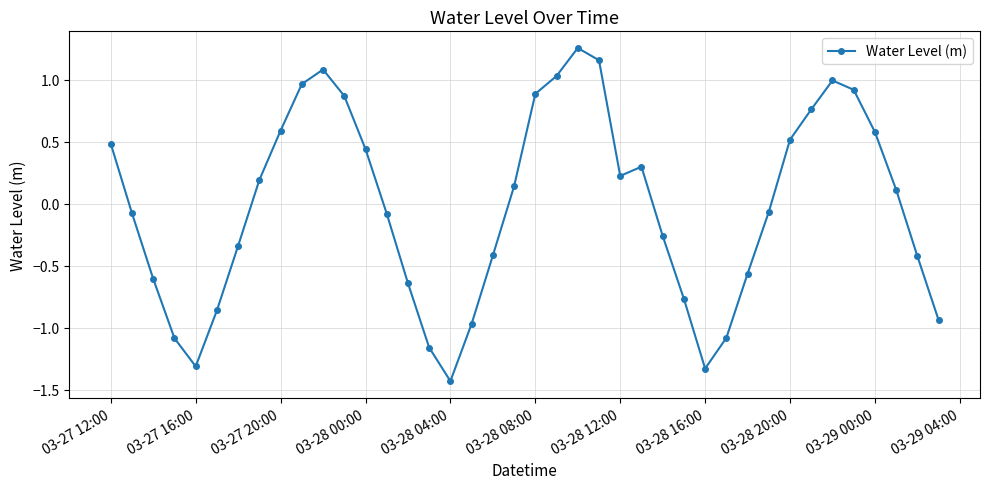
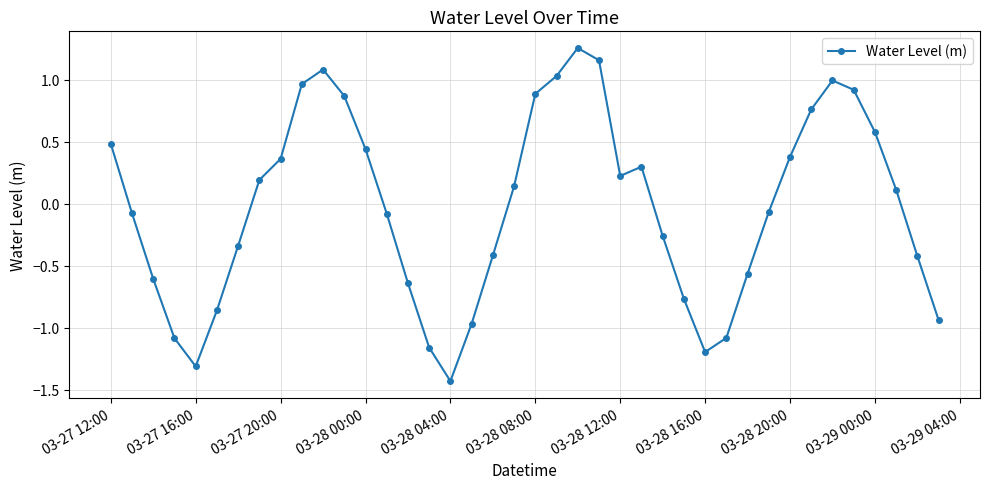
  {
    "03-27 12:00": 0.48,
    "03-27 16:00": -1.31,
-   "03-27 20:00": 0.59,
+   "03-27 20:00": 0.36,
    "03-28 00:00": 0.44,
    "03-28 04:00": -1.43,
    "03-28 08:00": 0.89,
    "03-28 12:00": 0.22,
-   "03-28 16:00": -1.33,
-   "03-28 20:00": 0.52,
+   "03-28 16:00": -1.20,
+   "03-28 20:00": 0.38,
    "03-29 00:00": 0.58
  }
